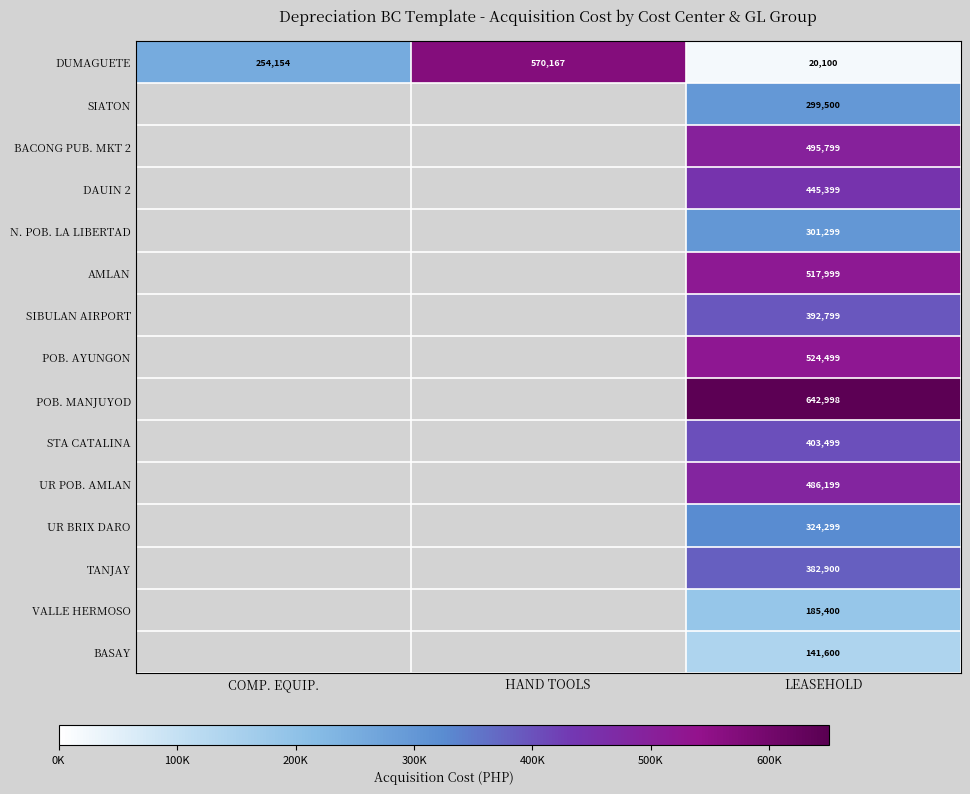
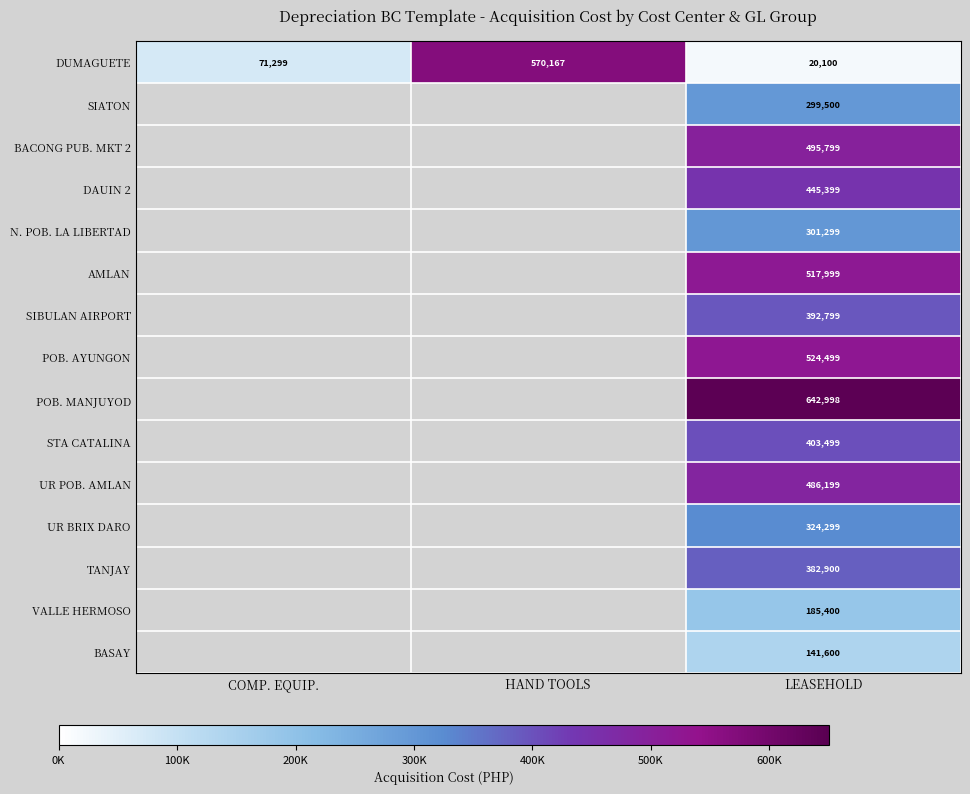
  {
    "DUMAGUETE": {
-     "COMP. EQUIP.": "254,154",
+     "COMP. EQUIP.": "71,299",
      "HAND TOOLS": "570,167",
      "LEASEHOLD": "20,100"
    },
    "SIATON": {
      "LEASEHOLD": "299,500"
    },
    "BACONG PUB. MKT 2": {
      "LEASEHOLD": "495,799"
    },
    "DAUIN 2": {
      "LEASEHOLD": "445,399"
    },
    "N. POB. LA LIBERTAD": {
      "LEASEHOLD": "301,299"
    },
    "AMLAN": {
      "LEASEHOLD": "517,999"
    },
    "SIBULAN AIRPORT": {
      "LEASEHOLD": "392,799"
    },
    "POB. AYUNGON": {
      "LEASEHOLD": "524,499"
    },
    "POB. MANJUYOD": {
      "LEASEHOLD": "642,998"
    },
    "STA CATALINA": {
      "LEASEHOLD": "403,499"
    },
    "UR POB. AMLAN": {
      "LEASEHOLD": "486,199"
    },
    "UR BRIX DARO": {
      "LEASEHOLD": "324,299"
    },
    "TANJAY": {
      "LEASEHOLD": "382,900"
    },
    "VALLE HERMOSO": {
      "LEASEHOLD": "185,400"
    },
    "BASAY": {
      "LEASEHOLD": "141,600"
    }
  }
